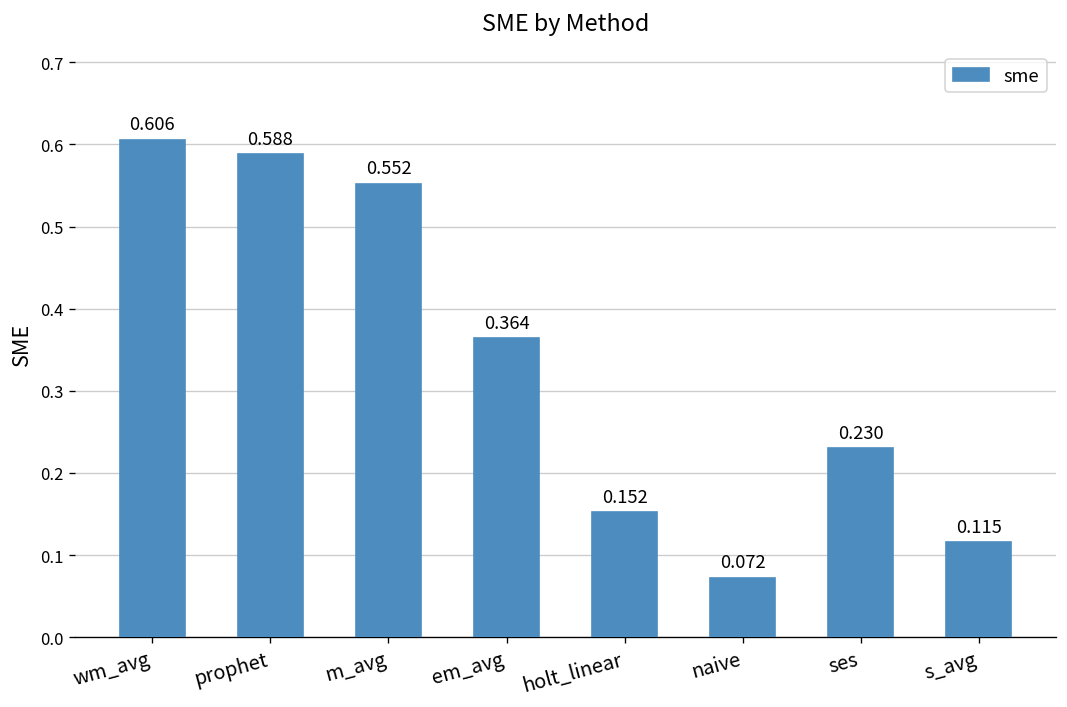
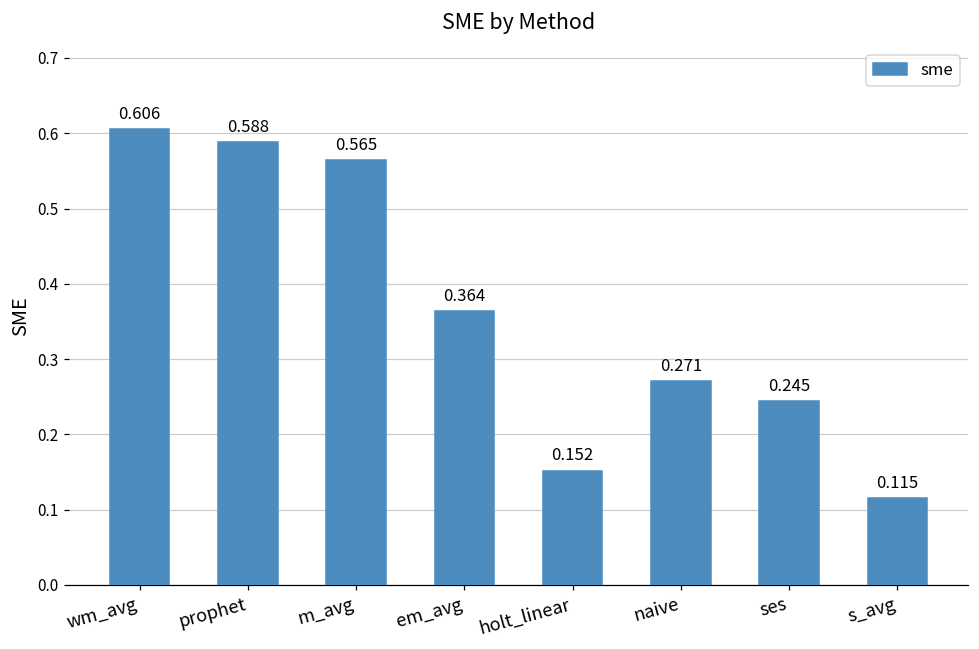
  {
    "wm_avg": 0.606,
    "prophet": 0.588,
-   "m_avg": 0.552,
+   "m_avg": 0.565,
    "em_avg": 0.364,
    "holt_linear": 0.152,
-   "naive": 0.072,
-   "ses": 0.230,
+   "naive": 0.271,
+   "ses": 0.245,
    "s_avg": 0.115
  }
